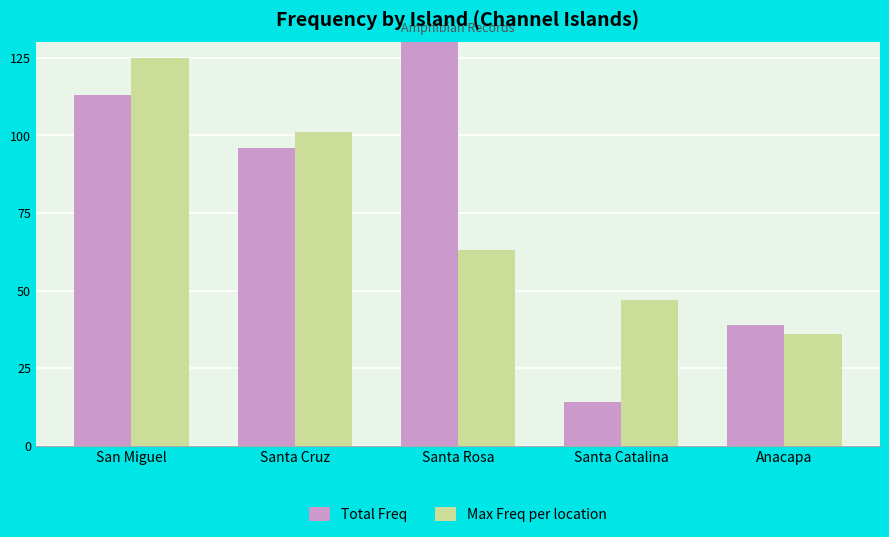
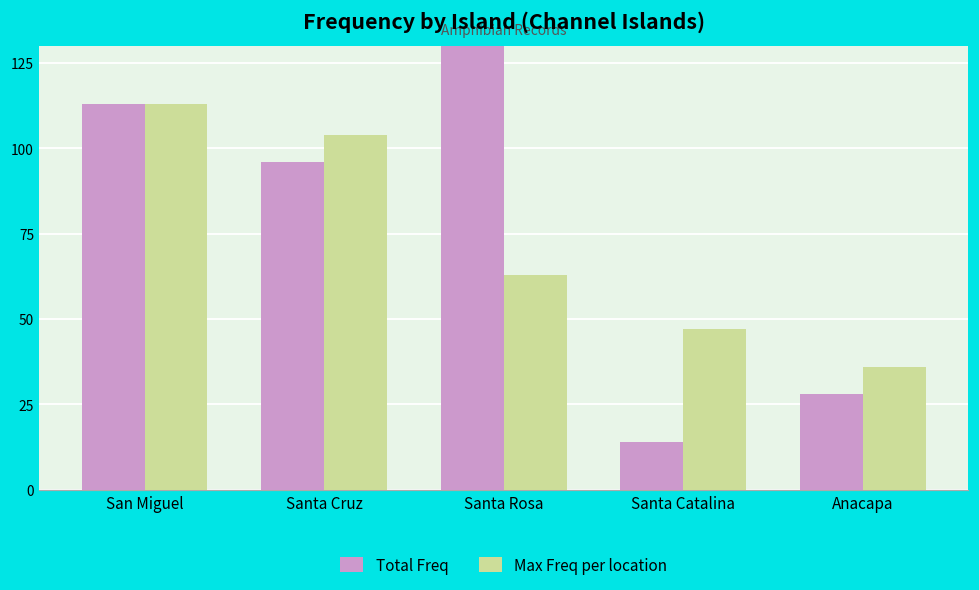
  {
    "Total Freq": {
      "San Miguel": 113,
      "Santa Cruz": 96,
      "Santa Catalina": 14,
-     "Anacapa": 39
+     "Anacapa": 28
    },
    "Max Freq per location": {
-     "San Miguel": 125,
-     "Santa Cruz": 101,
+     "San Miguel": 113,
+     "Santa Cruz": 104,
      "Santa Rosa": 63,
      "Santa Catalina": 47,
      "Anacapa": 36
    }
  }
